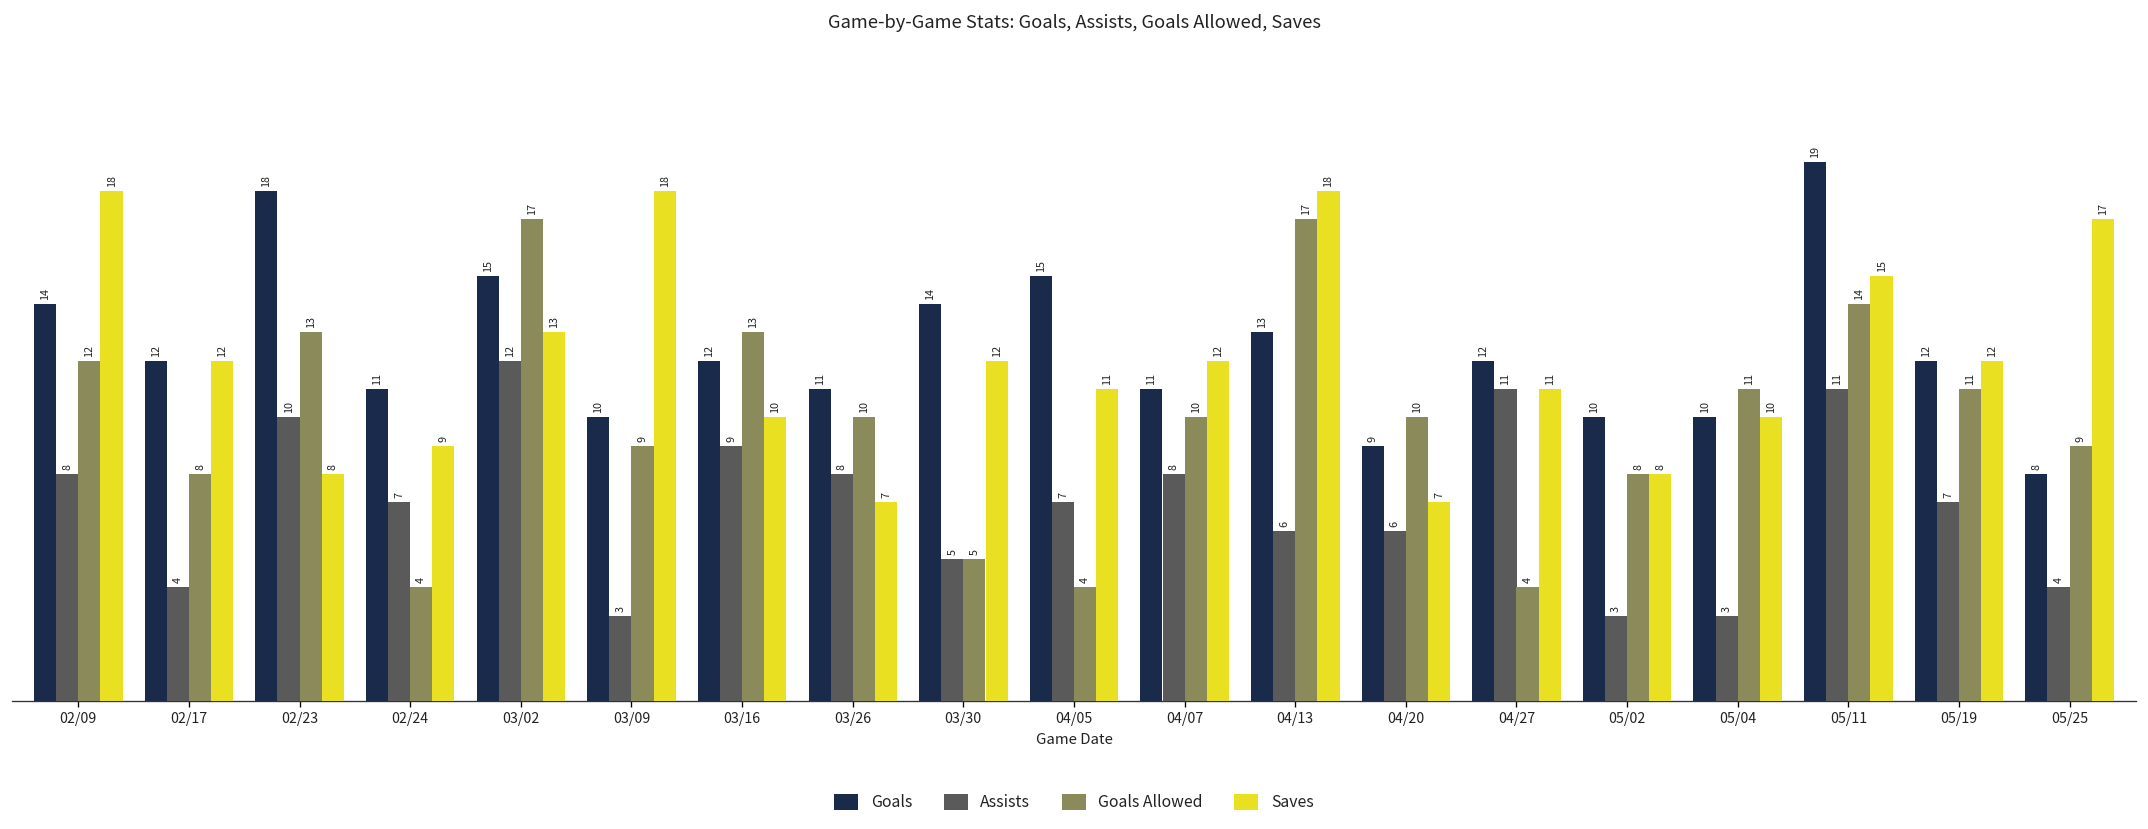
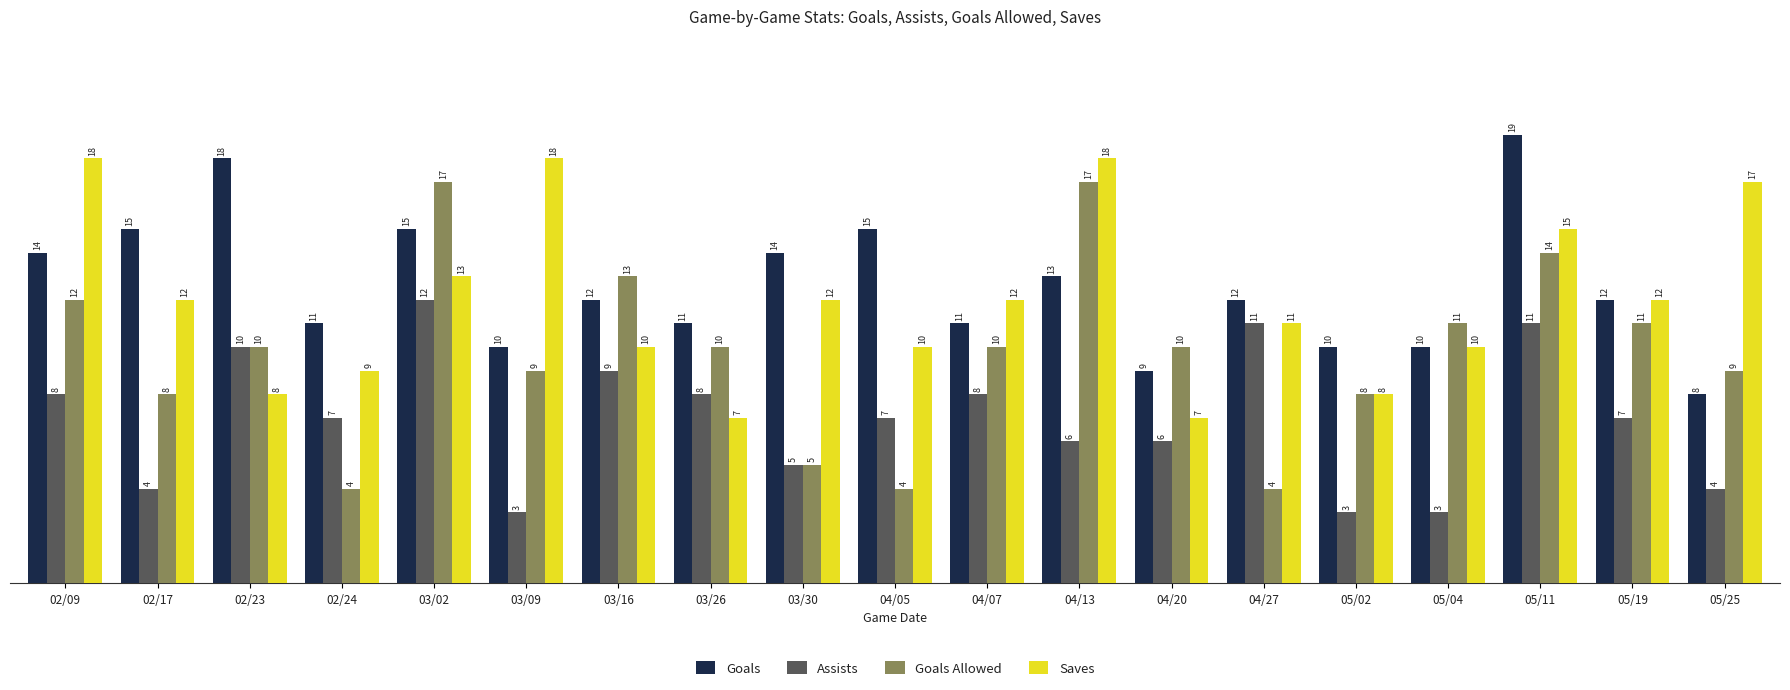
  {
    "Goals": {
      "02/09": 14,
-     "02/17": 12,
+     "02/17": 15,
      "02/23": 18,
      "02/24": 11,
      "03/02": 15,
      "03/09": 10,
      "03/16": 12,
      "03/26": 11,
      "03/30": 14,
      "04/05": 15,
      "04/07": 11,
      "04/13": 13,
      "04/20": 9,
      "04/27": 12,
      "05/02": 10,
      "05/04": 10,
      "05/11": 19,
      "05/19": 12,
      "05/25": 8
    },
    "Assists": {
      "02/09": 8,
      "02/17": 4,
      "02/23": 10,
      "02/24": 7,
      "03/02": 12,
      "03/09": 3,
      "03/16": 9,
      "03/26": 8,
      "03/30": 5,
      "04/05": 7,
      "04/07": 8,
      "04/13": 6,
      "04/20": 6,
      "04/27": 11,
      "05/02": 3,
      "05/04": 3,
      "05/11": 11,
      "05/19": 7,
      "05/25": 4
    },
    "Goals Allowed": {
      "02/09": 12,
      "02/17": 8,
-     "02/23": 13,
+     "02/23": 10,
      "02/24": 4,
      "03/02": 17,
      "03/09": 9,
      "03/16": 13,
      "03/26": 10,
      "03/30": 5,
      "04/05": 4,
      "04/07": 10,
      "04/13": 17,
      "04/20": 10,
      "04/27": 4,
      "05/02": 8,
      "05/04": 11,
      "05/11": 14,
      "05/19": 11,
      "05/25": 9
    },
    "Saves": {
      "02/09": 18,
      "02/17": 12,
      "02/23": 8,
      "02/24": 9,
      "03/02": 13,
      "03/09": 18,
      "03/16": 10,
      "03/26": 7,
      "03/30": 12,
-     "04/05": 11,
+     "04/05": 10,
      "04/07": 12,
      "04/13": 18,
      "04/20": 7,
      "04/27": 11,
      "05/02": 8,
      "05/04": 10,
      "05/11": 15,
      "05/19": 12,
      "05/25": 17
    }
  }
